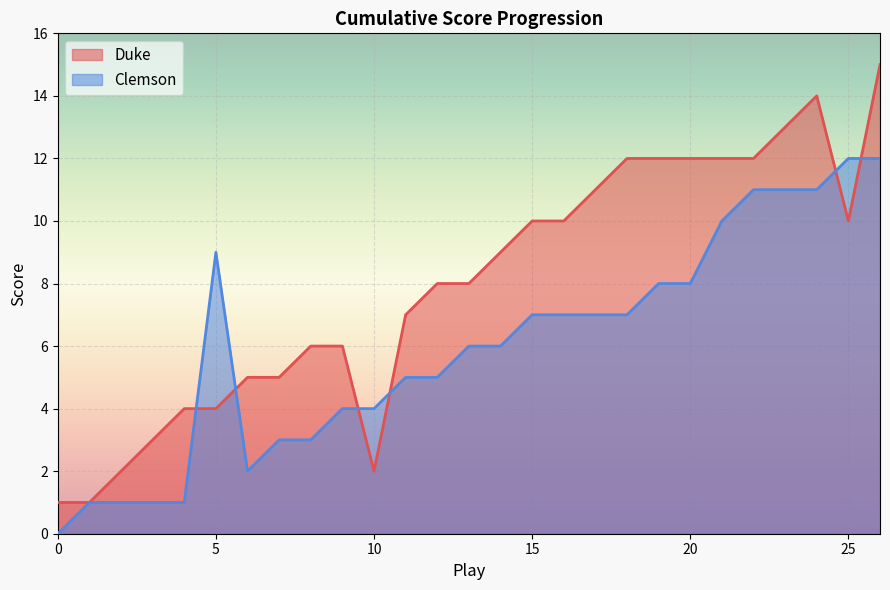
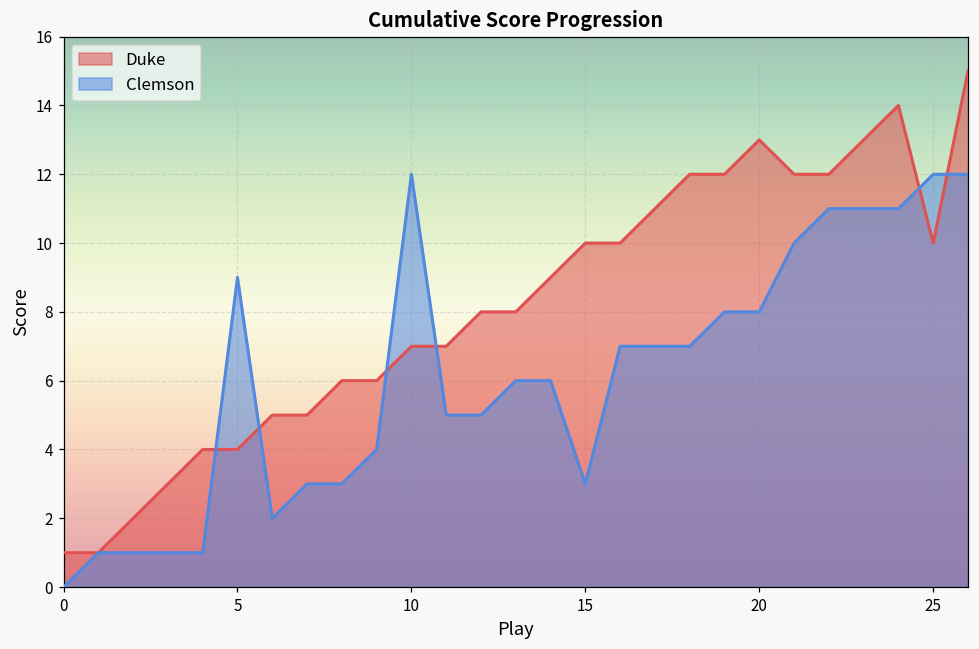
  {
    "Duke": {
      "0": 1,
      "5": 4,
-     "10": 2,
+     "10": 7,
      "15": 10,
-     "20": 12,
+     "20": 13,
      "25": 10
    },
    "Clemson": {
      "0": 0,
      "5": 9,
-     "10": 4,
-     "15": 7,
+     "10": 12,
+     "15": 3,
      "20": 8,
      "25": 12
    }
  }
